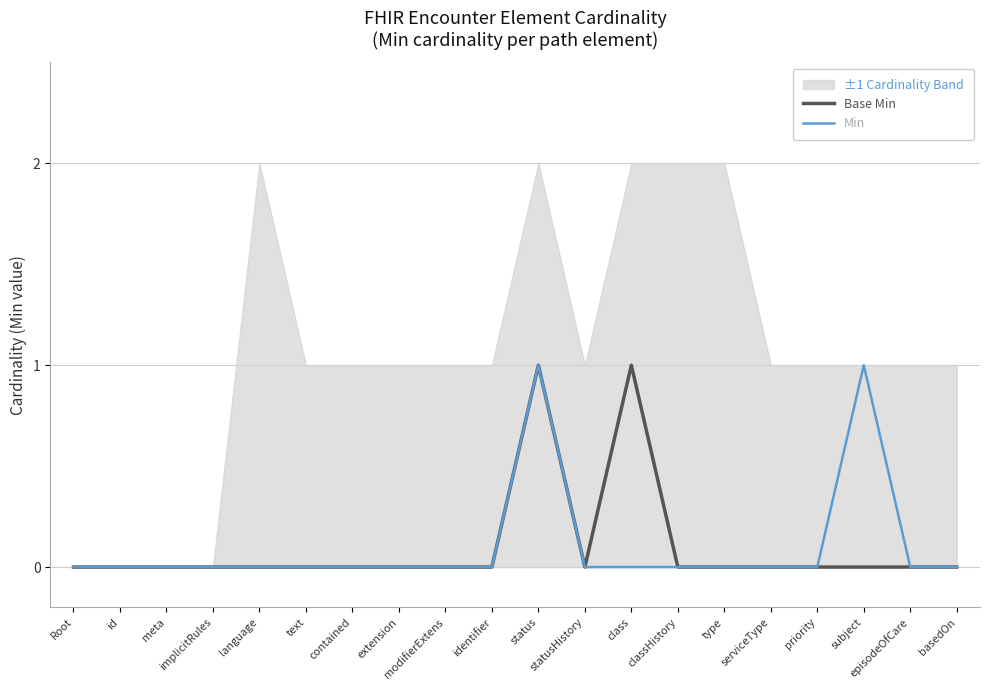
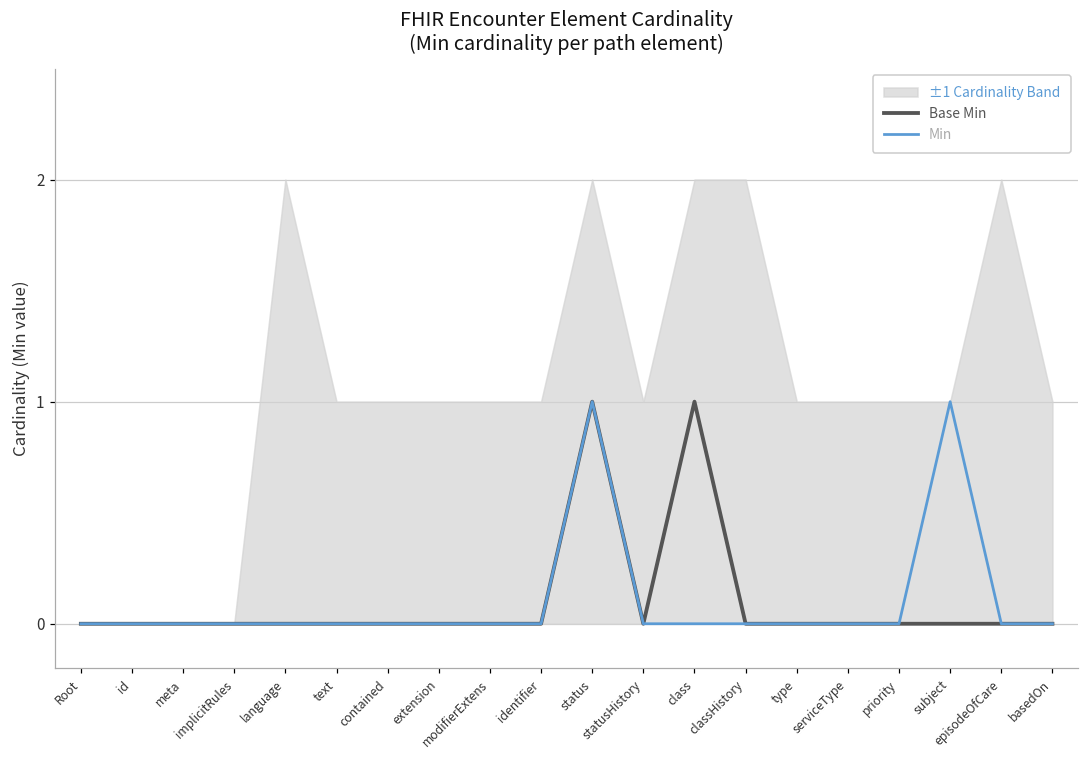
  {
    "±1 Cardinality Band": {
      "language": 2,
      "text": 1,
      "contained": 1,
      "extension": 1,
      "modifierExtens": 1,
      "identifier": 1,
      "status": 2,
      "statusHistory": 1,
      "class": 2,
      "classHistory": 2,
-     "type": 2,
+     "type": 1,
      "serviceType": 1,
      "priority": 1,
-     "episodeOfCare": 1,
+     "episodeOfCare": 2,
      "basedOn": 1
    },
    "Base Min": {
      "class": 1,
      "subject": 0
    },
    "Min": {
      "class": 0
    }
  }
